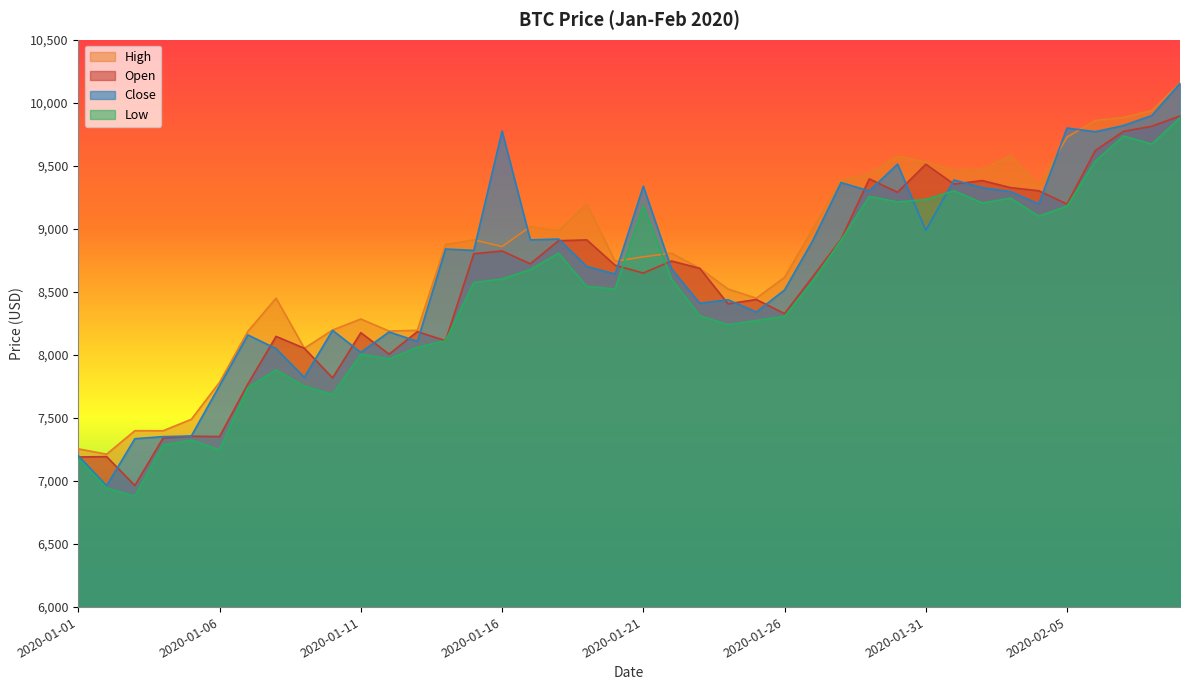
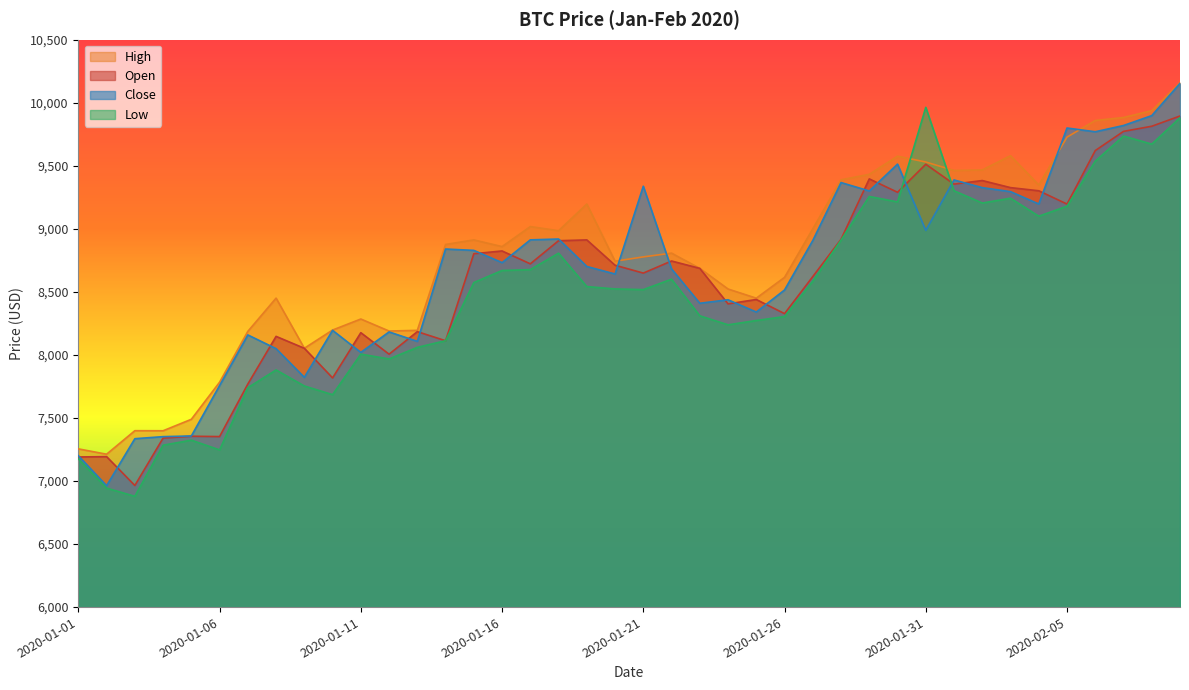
  {
    "Close": {
      "2020-01-06": "7,760",
-     "2020-01-16": "9,780",
+     "2020-01-16": "8,730",
      "2020-01-21": "9,340",
      "2020-01-26": "8,520",
      "2020-01-31": "8,990",
      "2020-02-05": "9,800"
    },
    "Low": {
      "2020-01-06": "7,250",
-     "2020-01-16": "8,600",
-     "2020-01-21": "9,180",
+     "2020-01-16": "8,670",
+     "2020-01-21": "8,520",
      "2020-01-26": "8,300",
-     "2020-01-31": "9,230"
+     "2020-01-31": "9,960"
    }
  }
